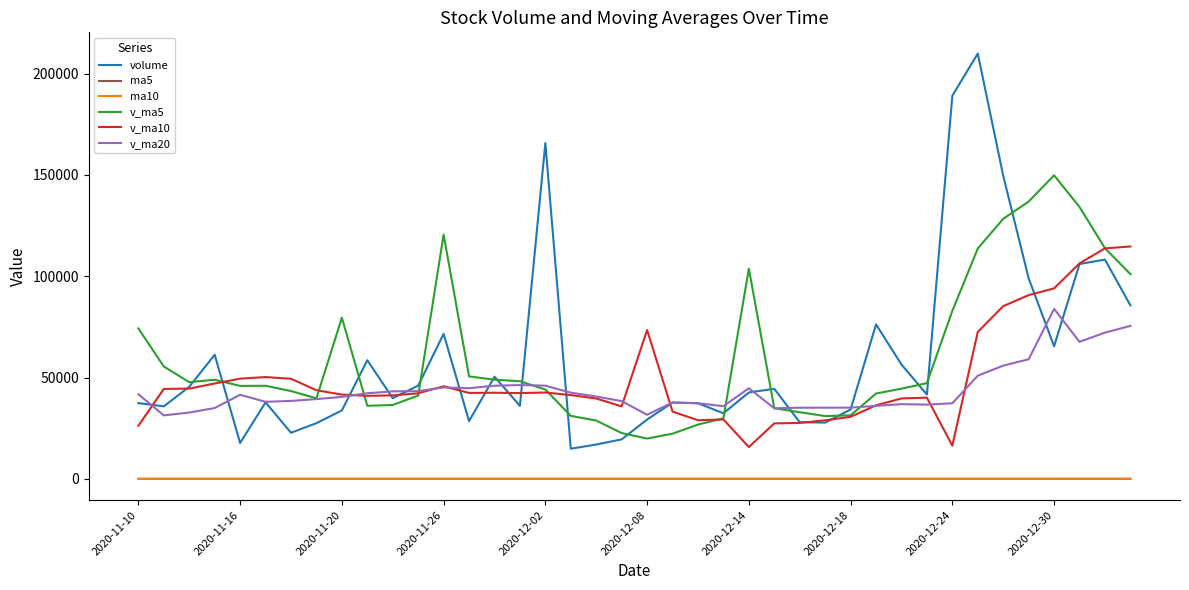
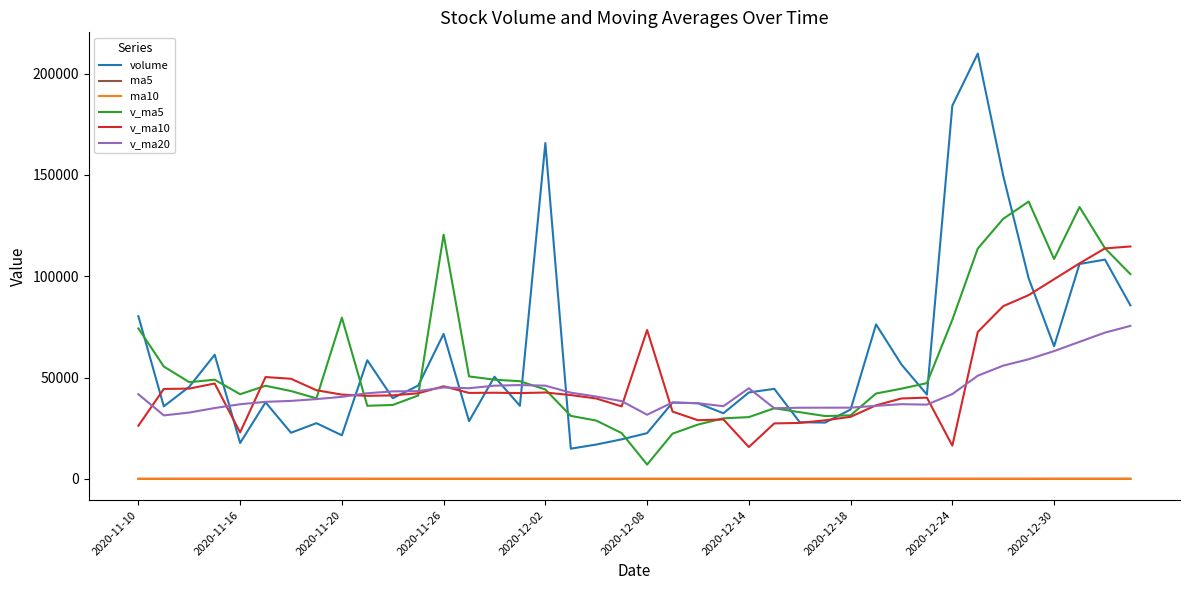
  {
    "volume": {
-     "2020-11-10": 37000,
+     "2020-11-10": 80000,
      "2020-11-16": 18000,
-     "2020-11-20": 34000,
+     "2020-11-20": 22000,
      "2020-11-26": 72000,
      "2020-12-02": 166000,
-     "2020-12-08": 29000,
+     "2020-12-08": 23000,
      "2020-12-14": 43000,
-     "2020-12-24": 189000,
+     "2020-12-24": 184000,
      "2020-12-30": 65000
    },
    "ma10": {
      "2020-11-10": 0,
      "2020-11-16": 0,
      "2020-11-20": 0,
      "2020-11-26": 0,
      "2020-12-02": 0,
      "2020-12-08": 0,
      "2020-12-14": 0,
      "2020-12-18": 0,
      "2020-12-24": 0,
      "2020-12-30": 0
    },
    "v_ma5": {
      "2020-11-10": 74000,
-     "2020-11-16": 46000,
+     "2020-11-16": 42000,
      "2020-11-20": 80000,
      "2020-11-26": 121000,
      "2020-12-02": 44000,
-     "2020-12-08": 20000,
-     "2020-12-14": 104000,
-     "2020-12-24": 83000,
-     "2020-12-30": 150000
+     "2020-12-08": 7000,
+     "2020-12-14": 30000,
+     "2020-12-24": 79000,
+     "2020-12-30": 108000
    },
    "v_ma10": {
      "2020-11-10": 26000,
-     "2020-11-16": 49000,
+     "2020-11-16": 23000,
      "2020-12-02": 43000,
      "2020-12-08": 73000,
      "2020-12-14": 16000,
      "2020-12-24": 16000,
-     "2020-12-30": 94000
+     "2020-12-30": 99000
    },
    "v_ma20": {
      "2020-11-10": 42000,
-     "2020-11-16": 42000,
+     "2020-11-16": 37000,
      "2020-12-02": 46000,
      "2020-12-08": 32000,
      "2020-12-14": 45000,
-     "2020-12-24": 37000,
-     "2020-12-30": 84000
+     "2020-12-24": 42000,
+     "2020-12-30": 63000
    }
  }
